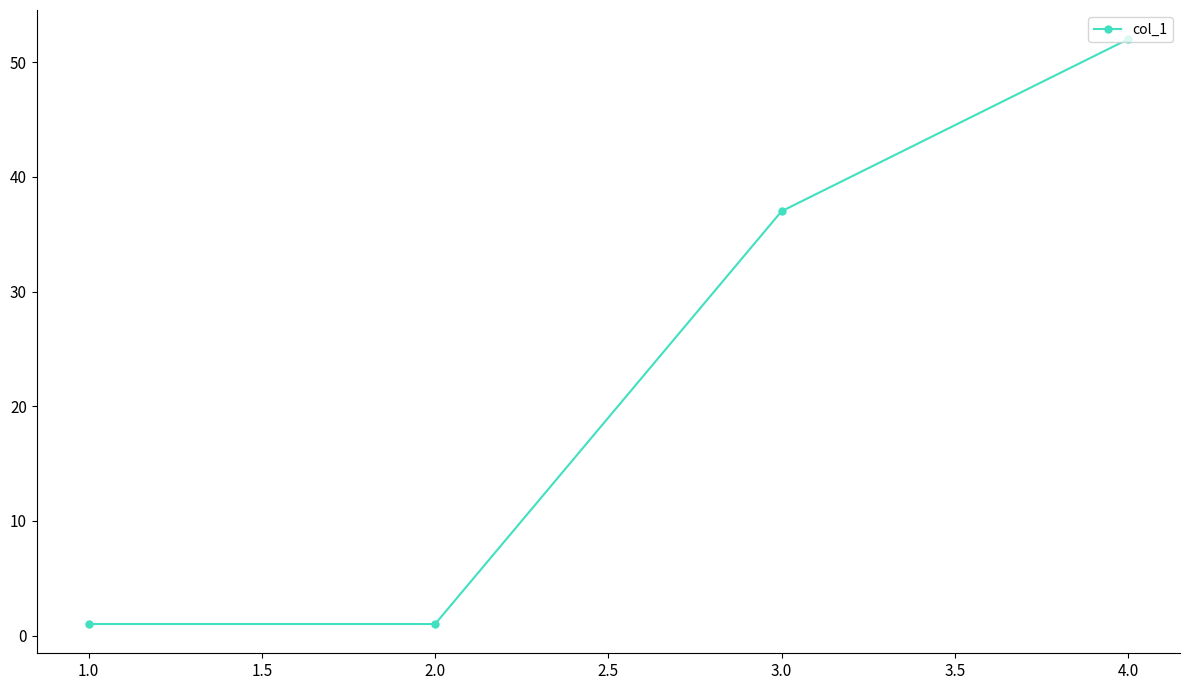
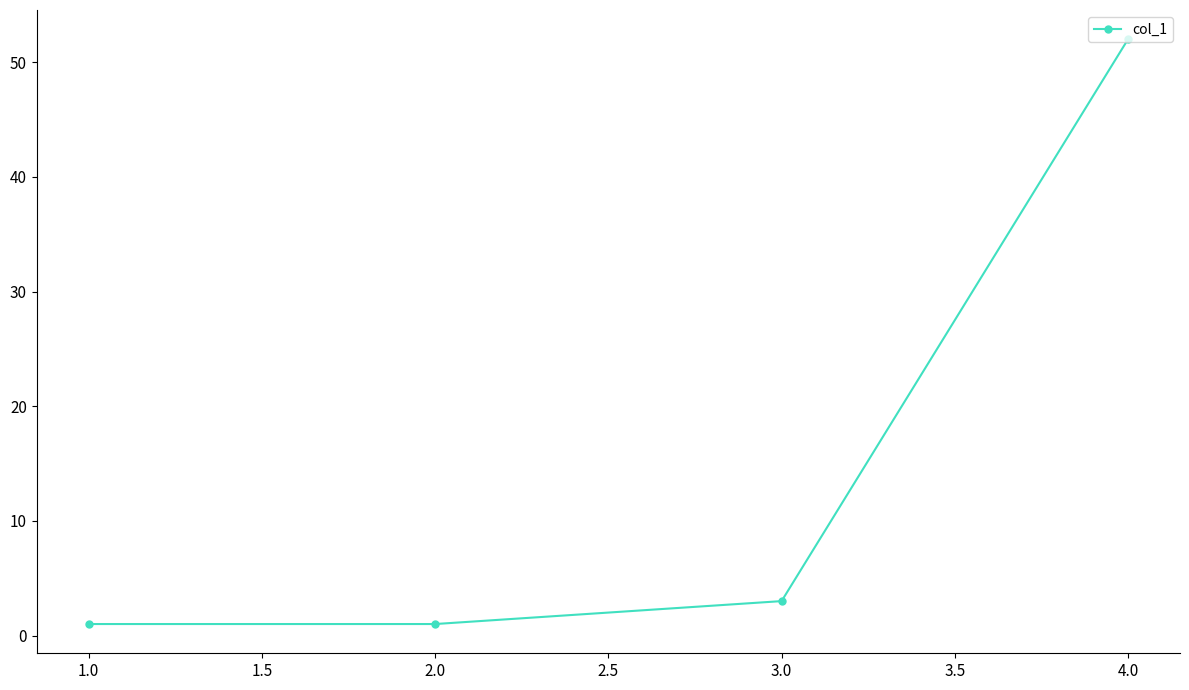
  {
    "1.0": 1,
    "2.0": 1,
-   "3.0": 37
+   "3.0": 3
  }
